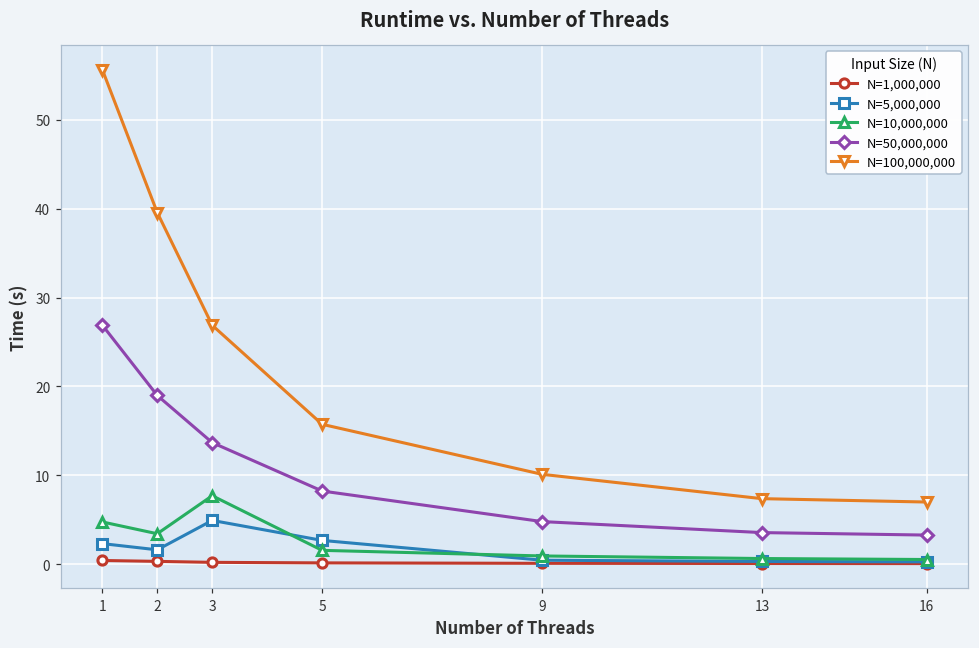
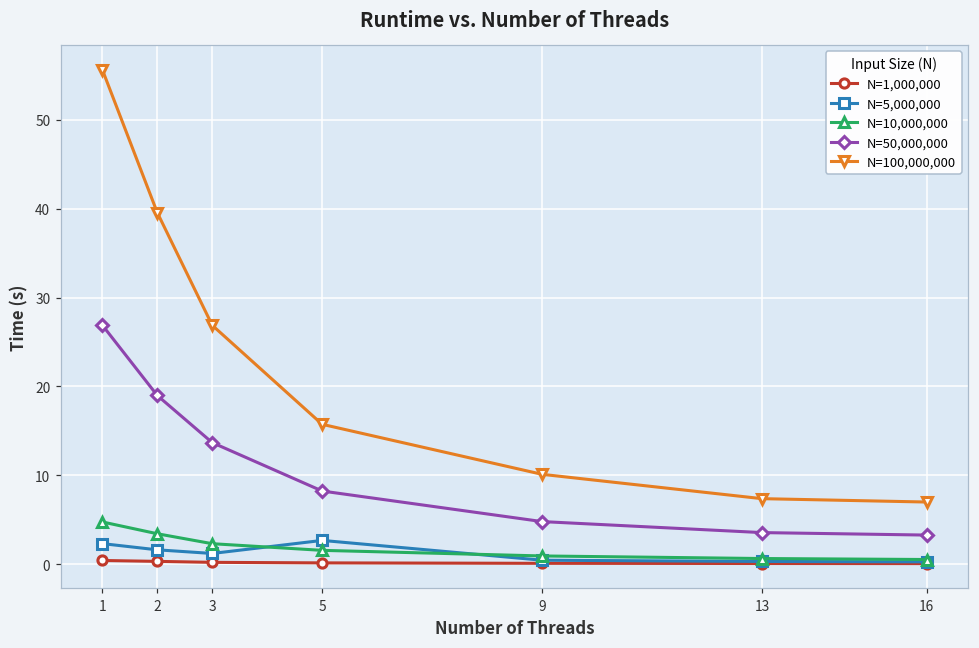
  {
    "N=1,000,000": {
      "1": 0,
      "2": 0,
      "3": 0,
      "5": 0,
      "9": 0
    },
    "N=5,000,000": {
      "1": 2,
      "2": 2,
-     "3": 5,
+     "3": 1,
      "5": 3,
      "9": 0
    },
    "N=10,000,000": {
      "1": 5,
      "2": 3,
-     "3": 8,
+     "3": 2,
      "5": 2,
      "9": 1,
      "13": 1
    },
    "N=50,000,000": {
      "1": 27,
      "2": 19,
      "3": 14,
      "5": 8,
      "9": 5,
      "13": 4,
      "16": 3
    },
    "N=100,000,000": {
      "1": 56,
      "2": 40,
      "3": 27,
      "5": 16,
      "9": 10,
      "13": 7,
      "16": 7
    }
  }
